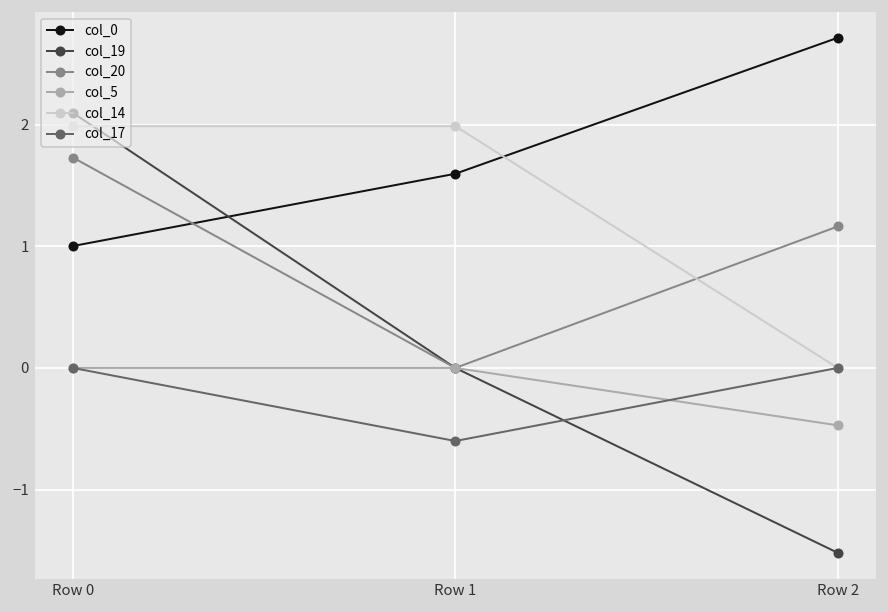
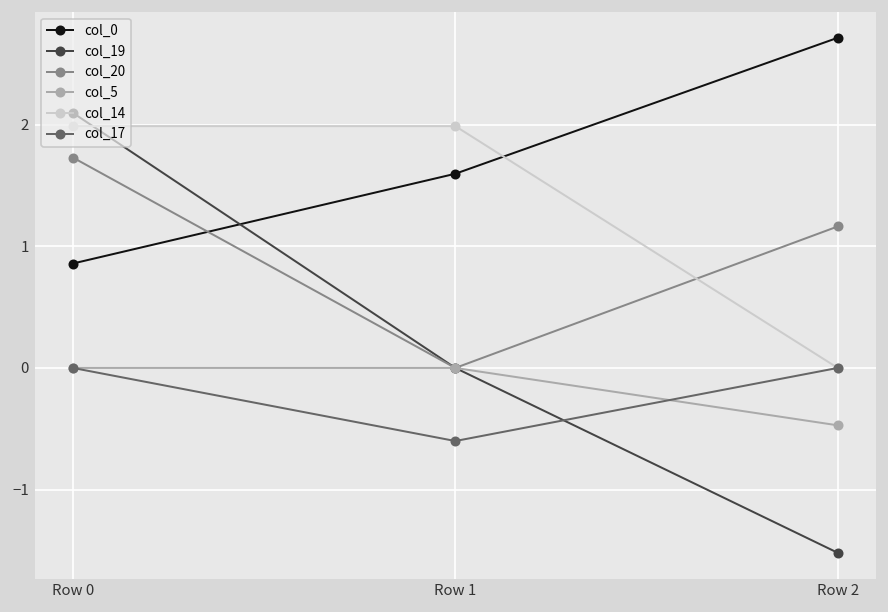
  {
    "col_0": {
-     "Row 0": 1.00,
+     "Row 0": 0.86,
      "Row 1": 1.60,
      "Row 2": 2.71
    }
  }
